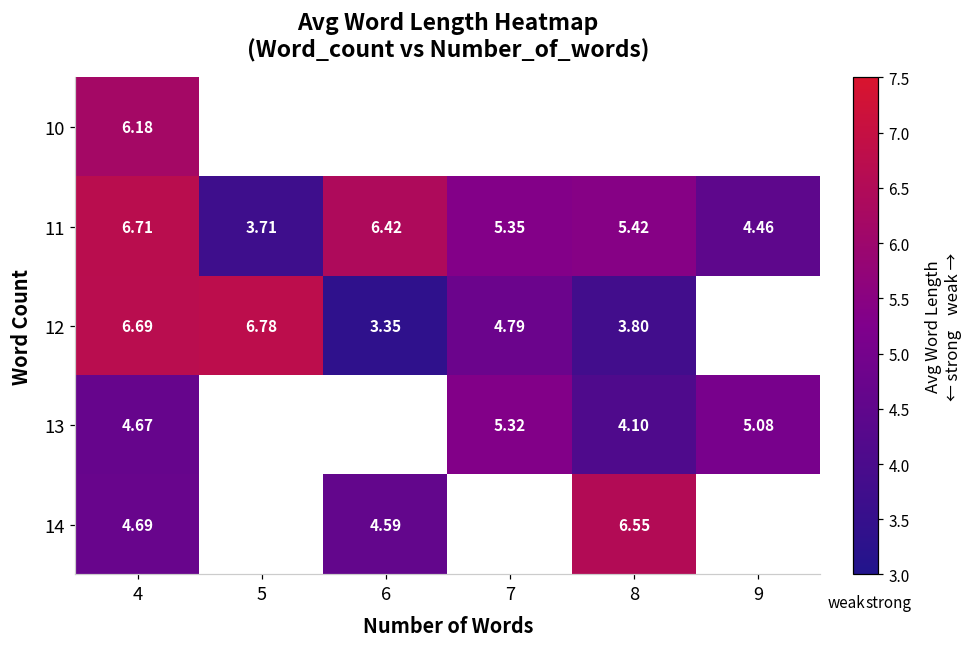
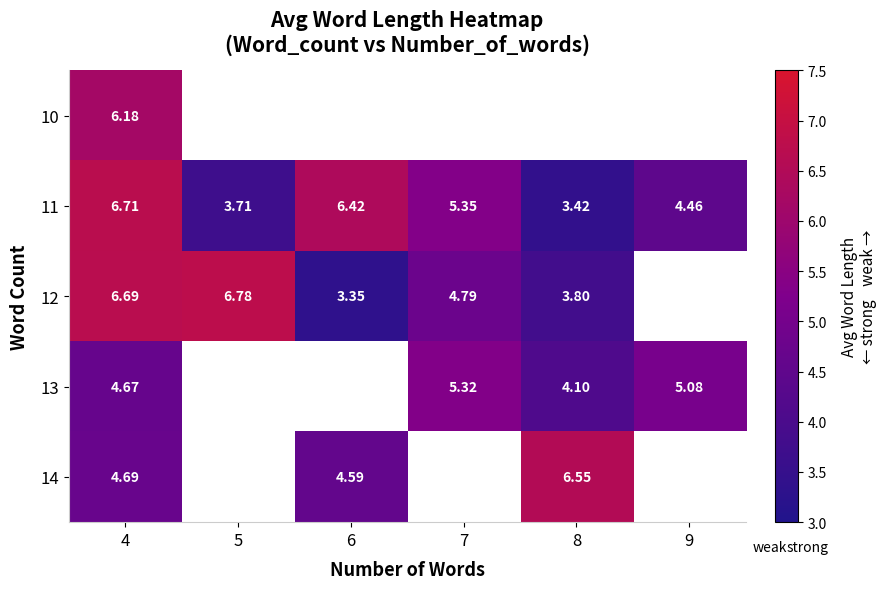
  {
    "10": {
      "4": 6.18
    },
    "11": {
      "4": 6.71,
      "5": 3.71,
      "6": 6.42,
      "7": 5.35,
-     "8": 5.42,
+     "8": 3.42,
      "9": 4.46
    },
    "12": {
      "4": 6.69,
      "5": 6.78,
      "6": 3.35,
      "7": 4.79,
      "8": 3.80
    },
    "13": {
      "4": 4.67,
      "7": 5.32,
      "8": 4.10,
      "9": 5.08
    },
    "14": {
      "4": 4.69,
      "6": 4.59,
      "8": 6.55
    }
  }
